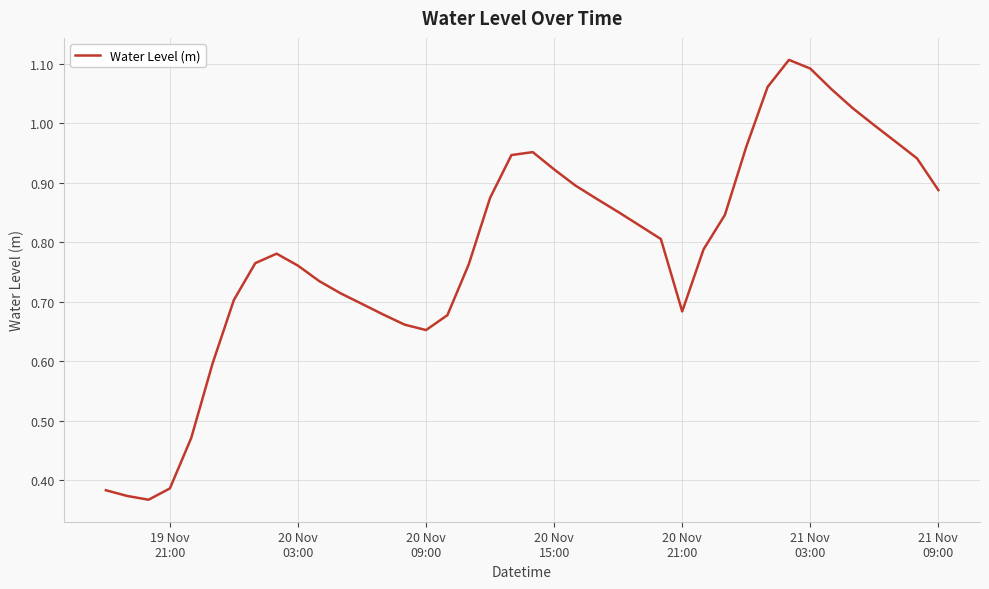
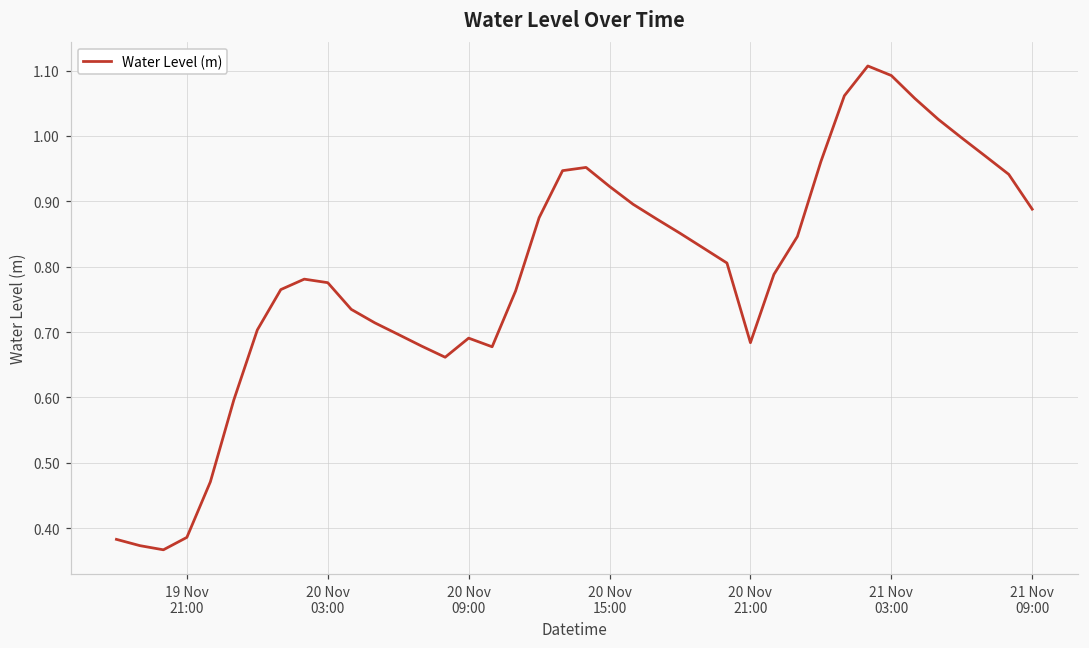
  {
    "19 Nov 21:00": 0.39,
-   "20 Nov 03:00": 0.76,
-   "20 Nov 09:00": 0.65,
+   "20 Nov 03:00": 0.78,
+   "20 Nov 09:00": 0.69,
    "20 Nov 15:00": 0.92,
    "20 Nov 21:00": 0.68,
    "21 Nov 03:00": 1.09,
    "21 Nov 09:00": 0.89
  }
